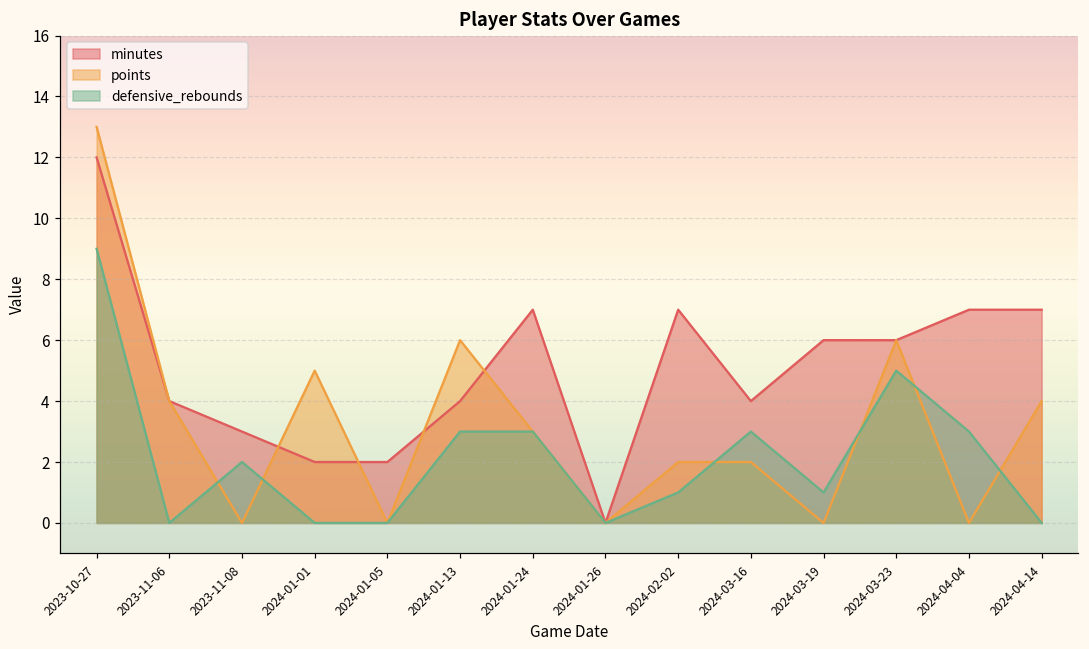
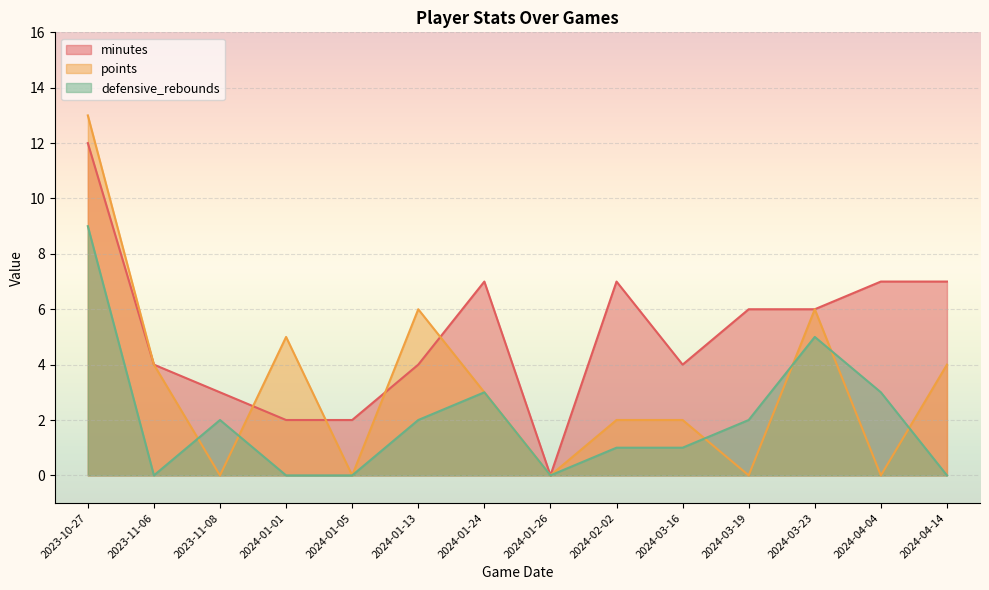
  {
    "defensive_rebounds": {
      "2023-10-27": 9,
      "2023-11-06": 0,
      "2023-11-08": 2,
      "2024-01-01": 0,
-     "2024-01-13": 3,
+     "2024-01-13": 2,
      "2024-02-02": 1,
-     "2024-03-16": 3,
-     "2024-03-19": 1,
+     "2024-03-16": 1,
+     "2024-03-19": 2,
      "2024-03-23": 5,
      "2024-04-04": 3,
      "2024-04-14": 0
    }
  }
